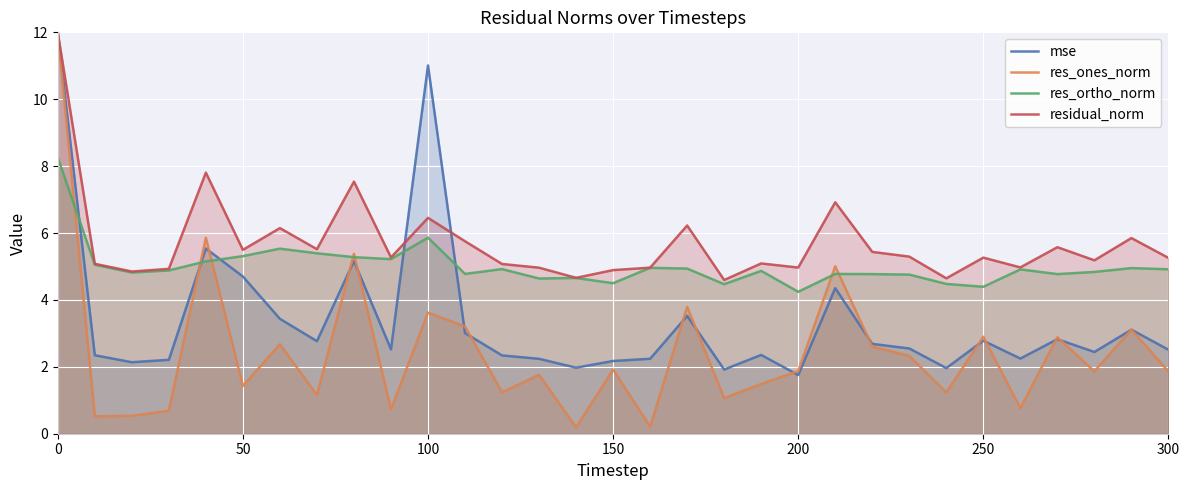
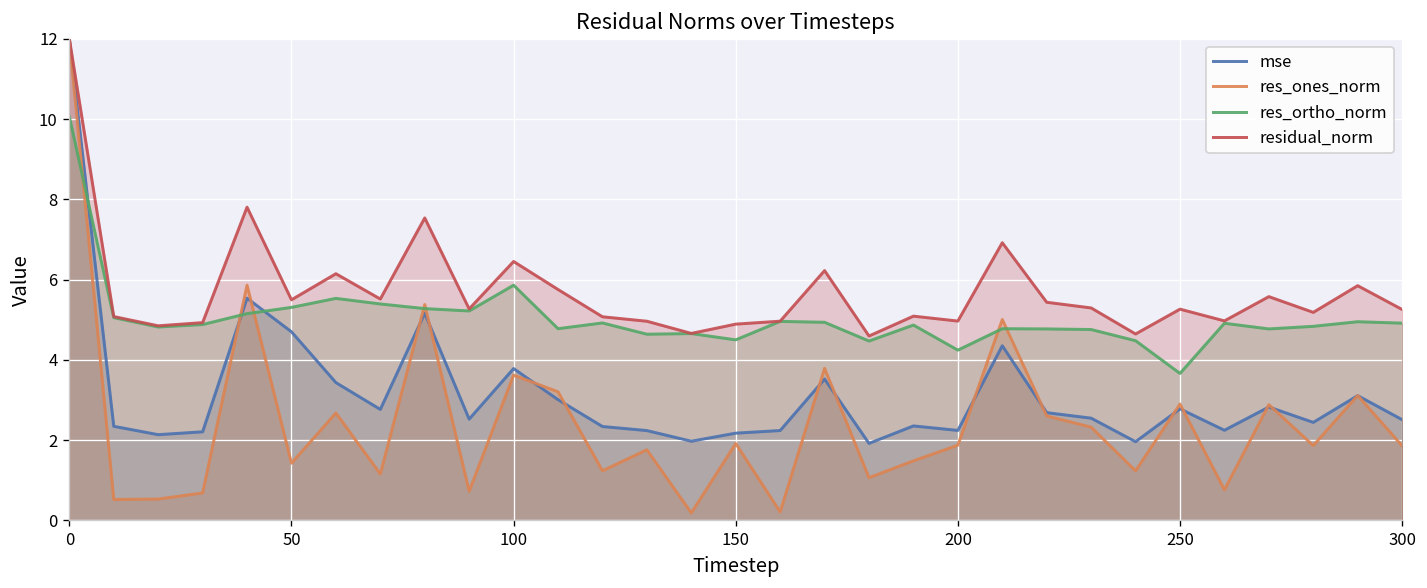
  {
    "mse": {
      "50": 4.7,
-     "100": 11.0,
+     "100": 3.8,
      "150": 2.2,
-     "200": 1.8,
+     "200": 2.2,
      "250": 2.8,
      "300": 2.5
    },
    "res_ortho_norm": {
-     "0": 8.3,
+     "0": 10.1,
      "50": 5.3,
      "100": 5.9,
      "150": 4.5,
      "200": 4.2,
-     "250": 4.4,
+     "250": 3.7,
      "300": 4.9
    }
  }
